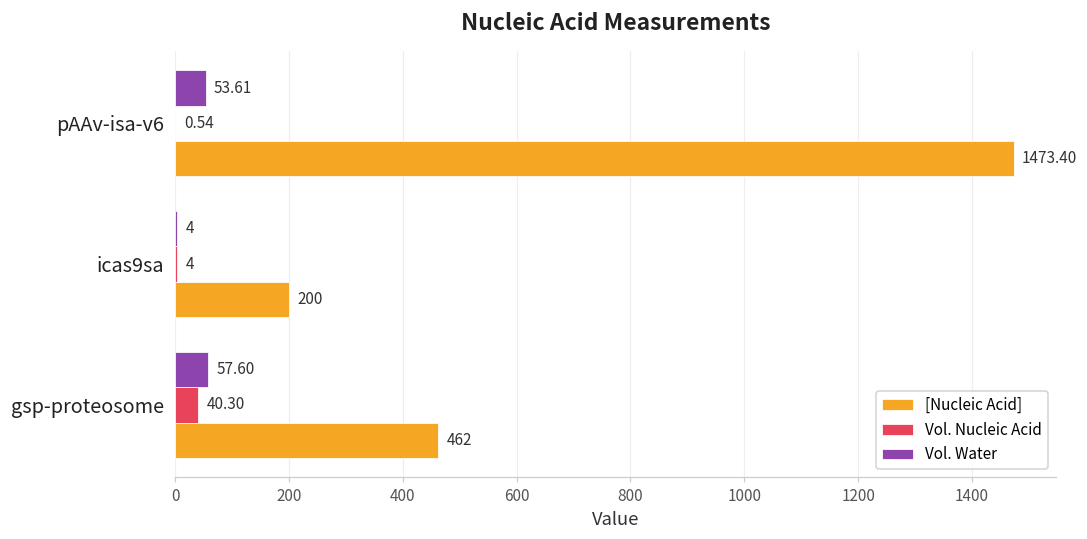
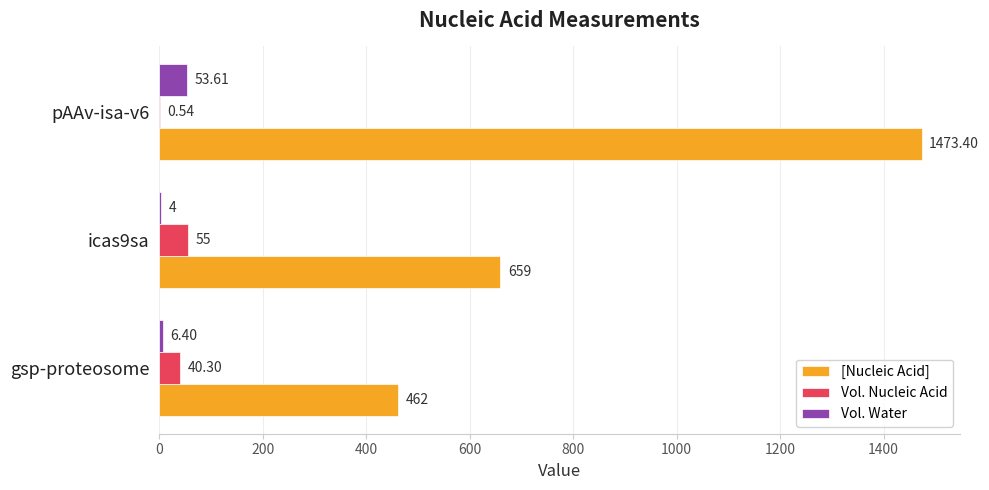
  {
    "[Nucleic Acid]": {
      "pAAv-isa-v6": 1473.40,
-     "icas9sa": 200,
+     "icas9sa": 659,
      "gsp-proteosome": 462
    },
    "Vol. Nucleic Acid": {
      "pAAv-isa-v6": 0.54,
-     "icas9sa": 4,
+     "icas9sa": 55,
      "gsp-proteosome": 40.30
    },
    "Vol. Water": {
      "pAAv-isa-v6": 53.61,
      "icas9sa": 4,
-     "gsp-proteosome": 57.60
+     "gsp-proteosome": 6.40
    }
  }
